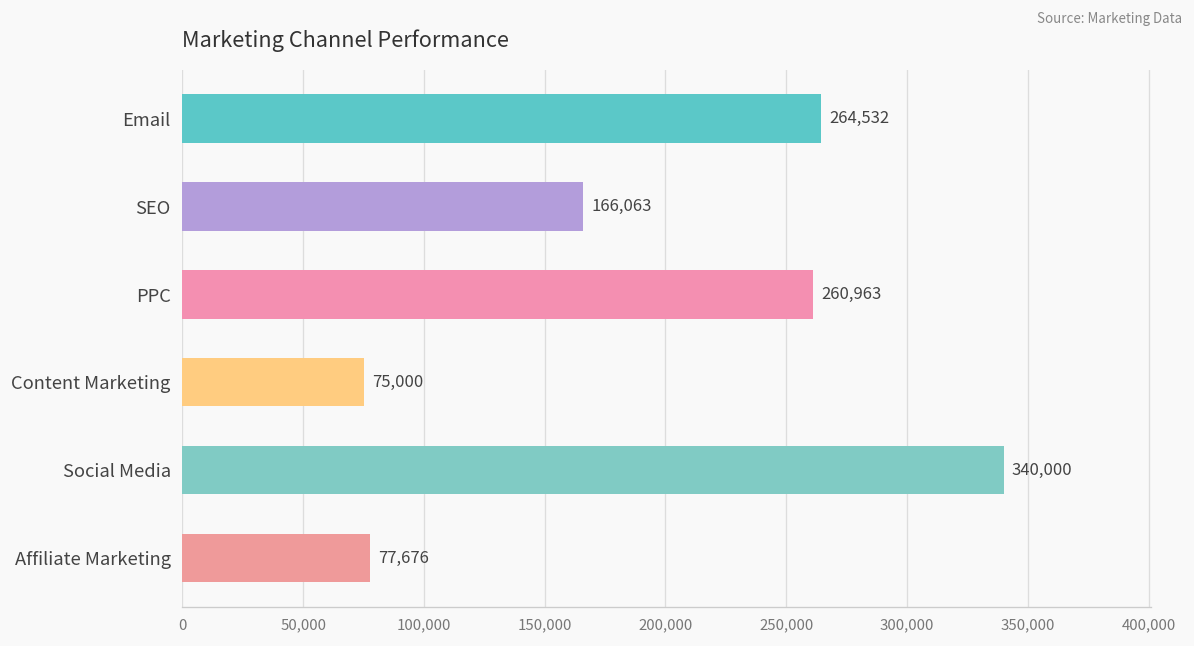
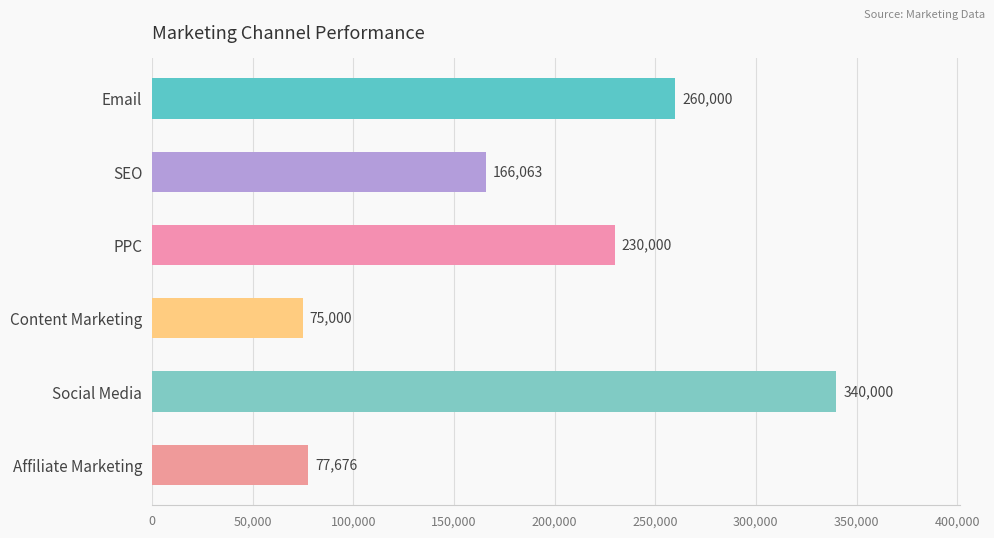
  {
-   "Email": "264,532",
+   "Email": "260,000",
    "SEO": "166,063",
-   "PPC": "260,963",
+   "PPC": "230,000",
    "Content Marketing": "75,000",
    "Social Media": "340,000",
    "Affiliate Marketing": "77,676"
  }
